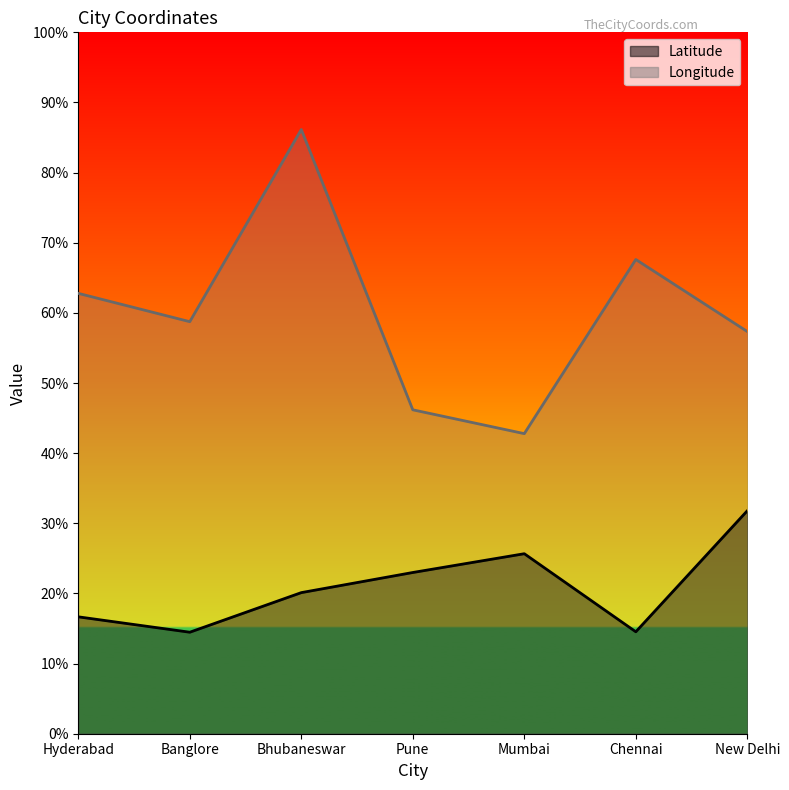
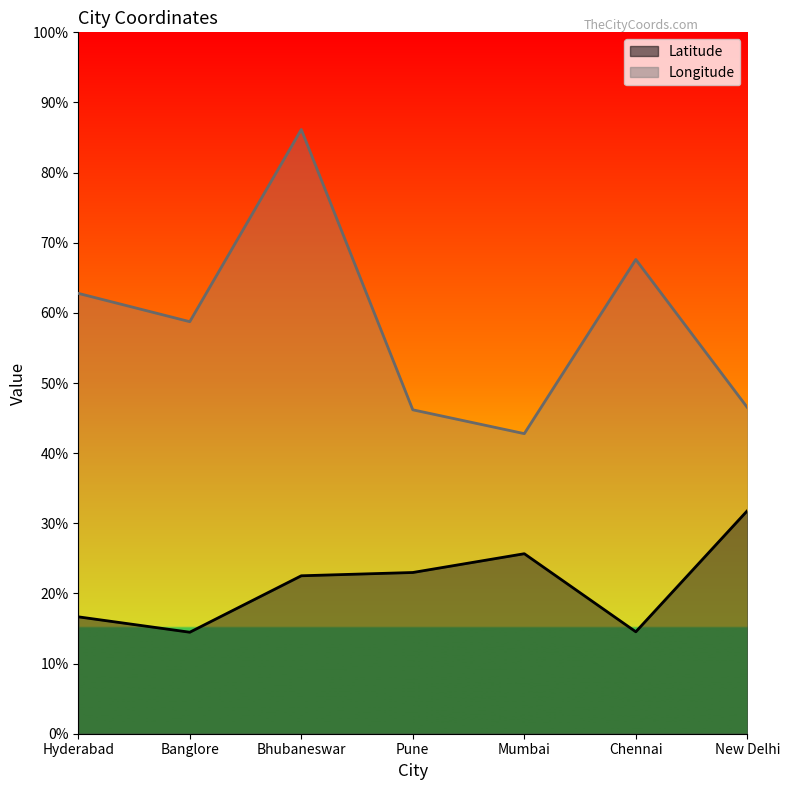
  {
    "Latitude": {
      "Hyderabad": "17%",
      "Banglore": "14%",
-     "Bhubaneswar": "20%",
+     "Bhubaneswar": "23%",
      "Pune": "23%",
      "Mumbai": "26%",
      "Chennai": "15%",
      "New Delhi": "32%"
    },
    "Longitude": {
      "Hyderabad": "63%",
      "Banglore": "59%",
      "Bhubaneswar": "86%",
      "Pune": "46%",
      "Mumbai": "43%",
      "Chennai": "68%",
-     "New Delhi": "57%"
+     "New Delhi": "47%"
    }
  }
